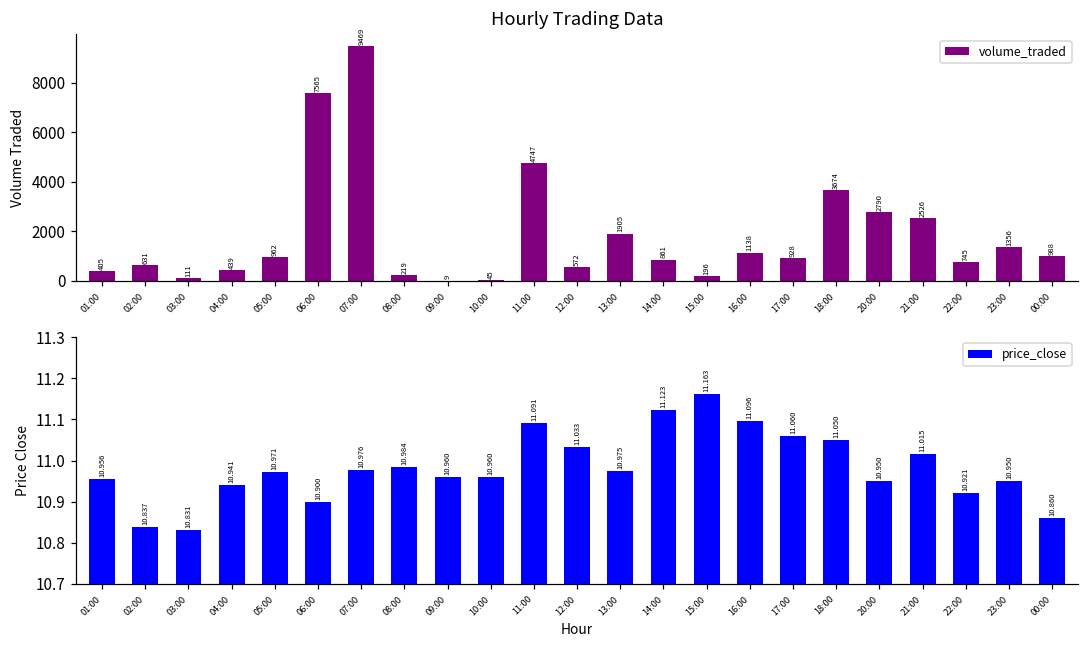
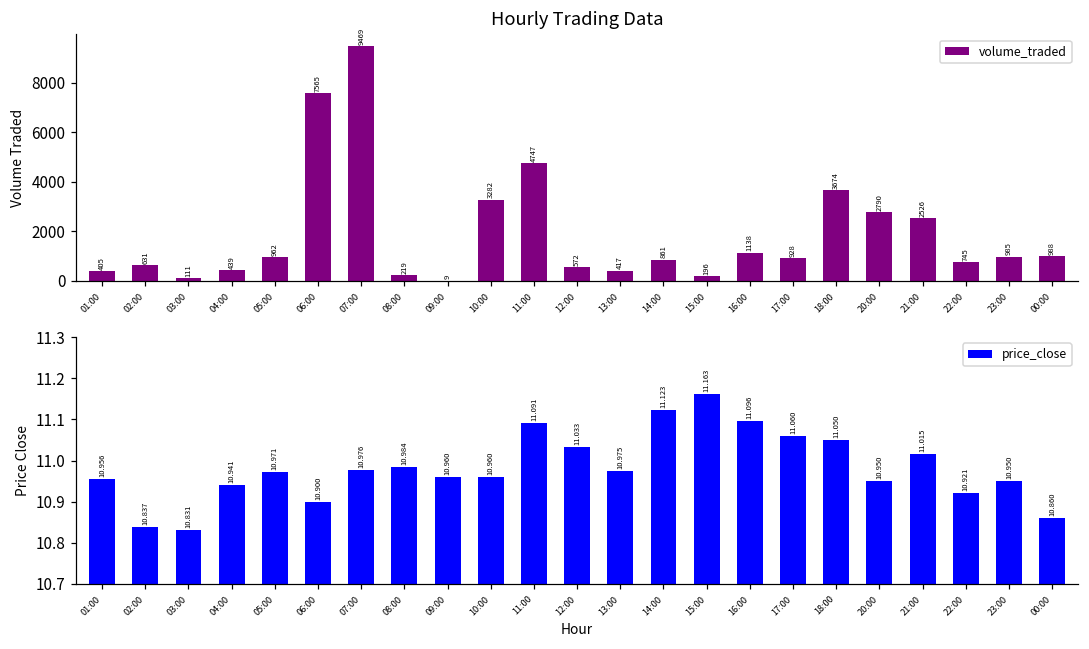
  {
    "Hourly Trading Data": {
      "01:00": 405,
      "02:00": 631,
      "03:00": 111,
      "04:00": 439,
      "05:00": 962,
      "06:00": 7565,
      "07:00": 9469,
      "08:00": 219,
      "09:00": 9,
-     "10:00": 45,
+     "10:00": 3282,
      "11:00": 4747,
      "12:00": 572,
-     "13:00": 1905,
+     "13:00": 417,
      "14:00": 861,
      "15:00": 196,
      "16:00": 1138,
      "17:00": 928,
      "18:00": 3674,
      "20:00": 2790,
      "21:00": 2526,
      "22:00": 745,
-     "23:00": 1356,
+     "23:00": 985,
      "00:00": 988
    }
  }
